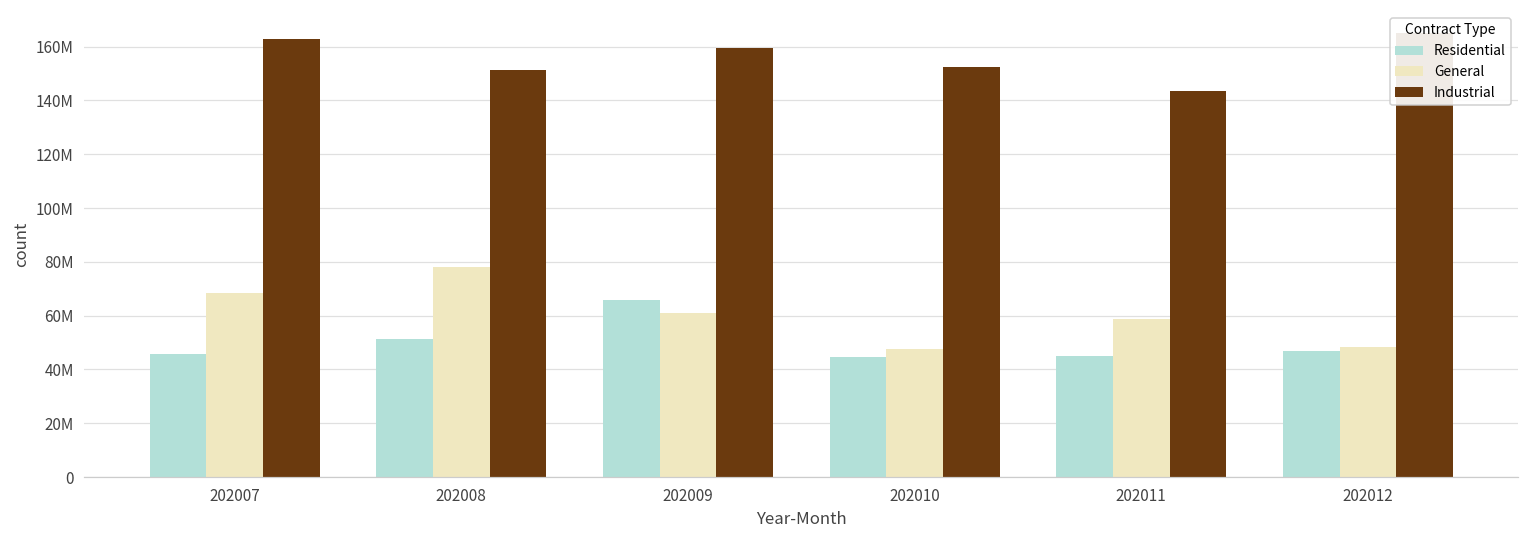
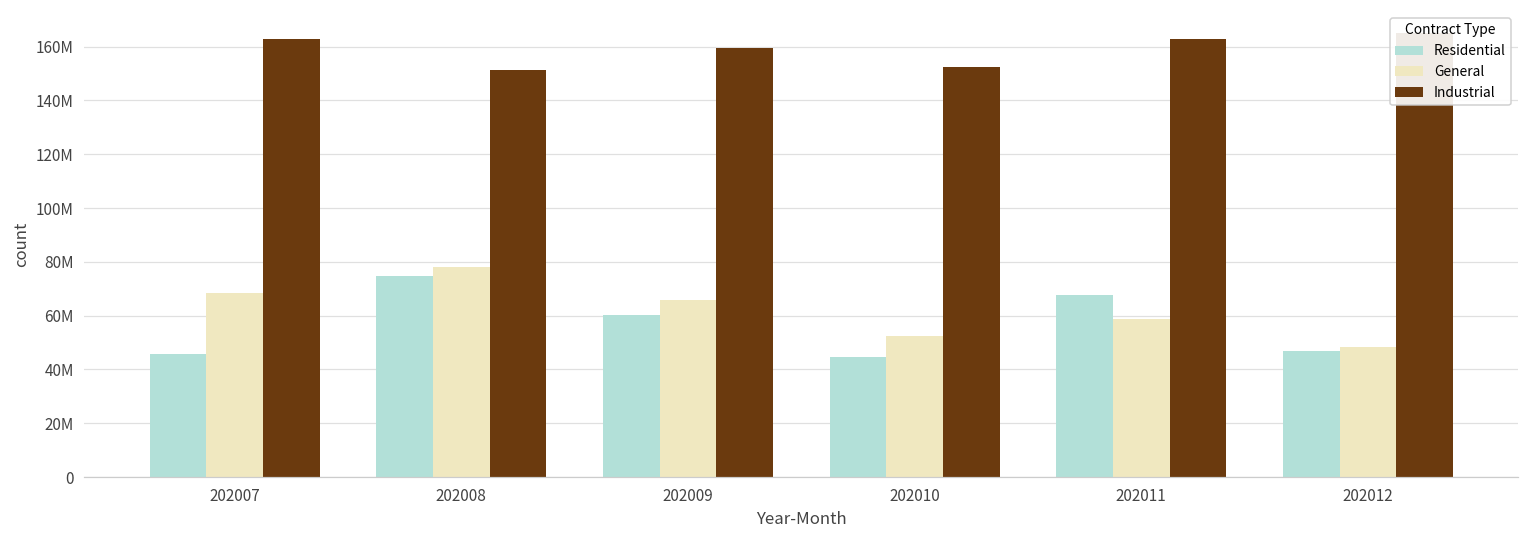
  {
    "Residential": {
      "202007": 46000000,
-     "202008": 51000000,
-     "202009": 66000000,
+     "202008": 75000000,
+     "202009": 60000000,
      "202010": 45000000,
-     "202011": 45000000,
+     "202011": 68000000,
      "202012": 47000000
    },
    "General": {
      "202007": 69000000,
      "202008": 78000000,
-     "202009": 61000000,
-     "202010": 48000000,
+     "202009": 66000000,
+     "202010": 53000000,
      "202011": 59000000,
      "202012": 48000000
    },
    "Industrial": {
      "202007": 163000000,
      "202008": 151000000,
      "202009": 160000000,
      "202010": 152000000,
-     "202011": 144000000
+     "202011": 163000000
    }
  }
